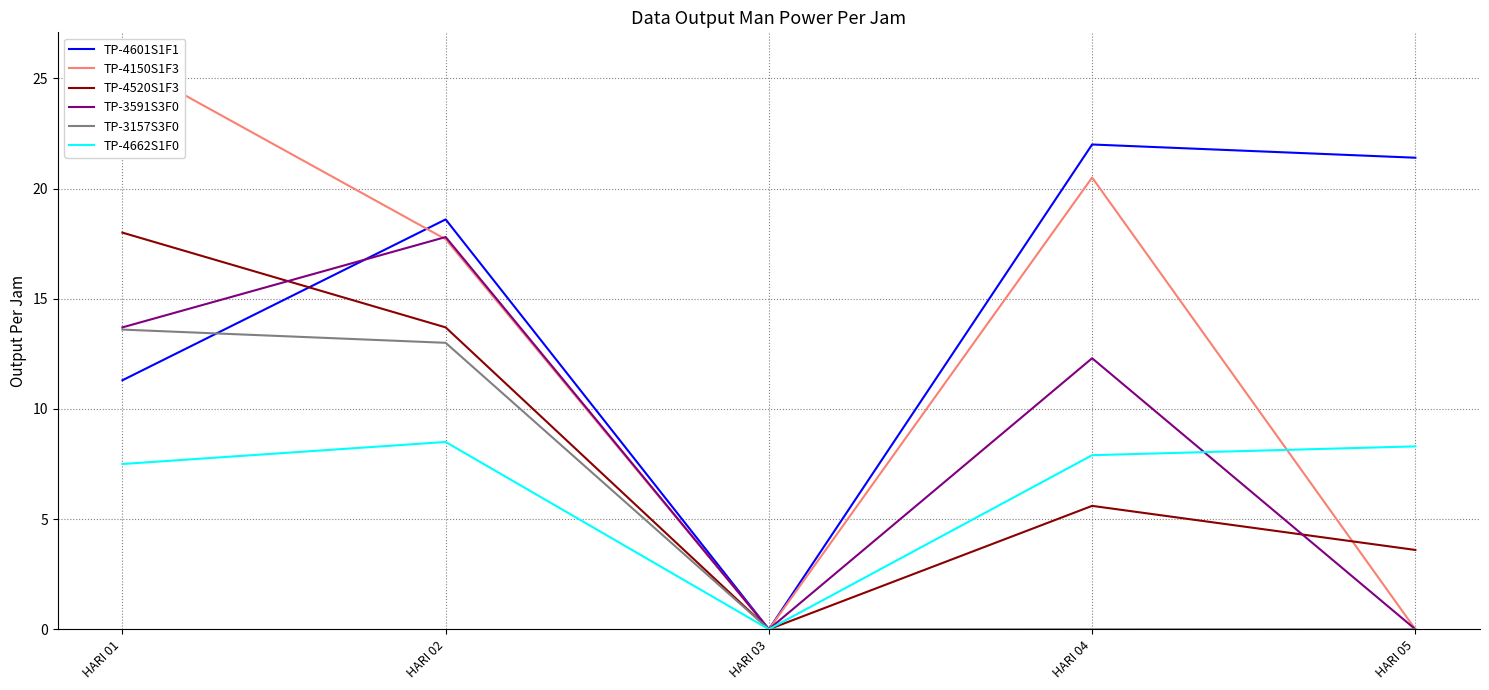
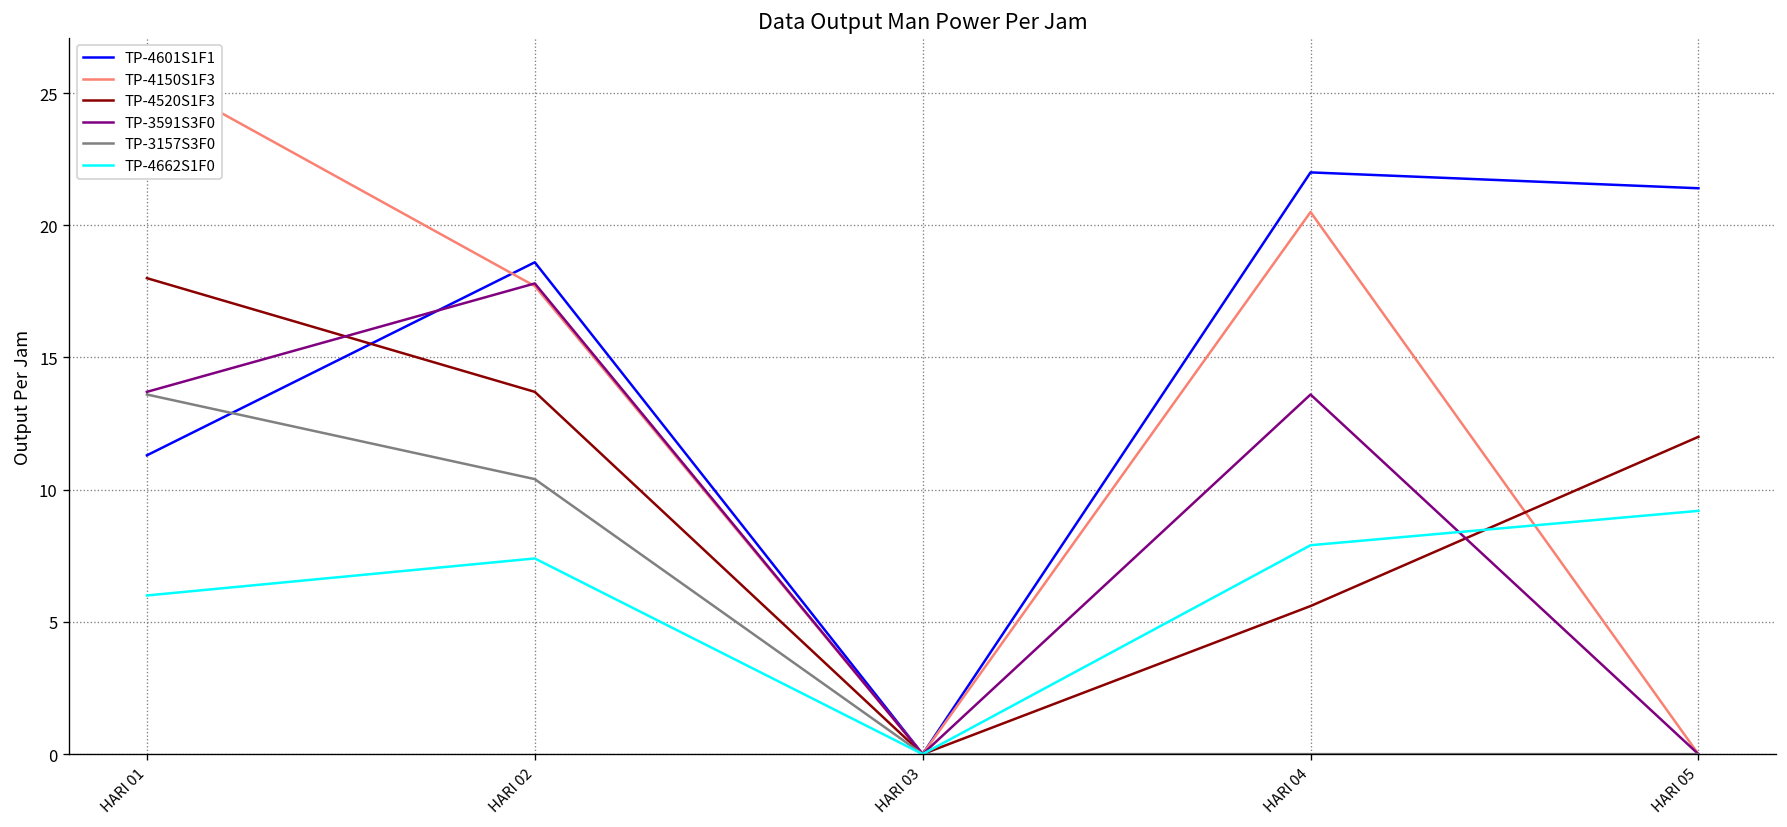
  {
    "TP-4601S1F1": {
      "HARI 01": 11.3,
      "HARI 02": 18.6,
      "HARI 04": 22.0,
      "HARI 05": 21.4
    },
    "TP-4150S1F3": {
      "HARI 04": 20.5
    },
    "TP-4520S1F3": {
      "HARI 01": 18.0,
      "HARI 02": 13.7,
      "HARI 04": 5.6,
-     "HARI 05": 3.6
+     "HARI 05": 12.0
    },
    "TP-3591S3F0": {
-     "HARI 04": 12.3
+     "HARI 04": 13.6
    },
    "TP-3157S3F0": {
-     "HARI 02": 13.0,
+     "HARI 02": 10.4,
      "HARI 04": 0.0
    },
    "TP-4662S1F0": {
-     "HARI 01": 7.5,
-     "HARI 02": 8.5,
+     "HARI 01": 6.0,
+     "HARI 02": 7.4,
      "HARI 04": 7.9,
-     "HARI 05": 8.3
+     "HARI 05": 9.2
    }
  }
